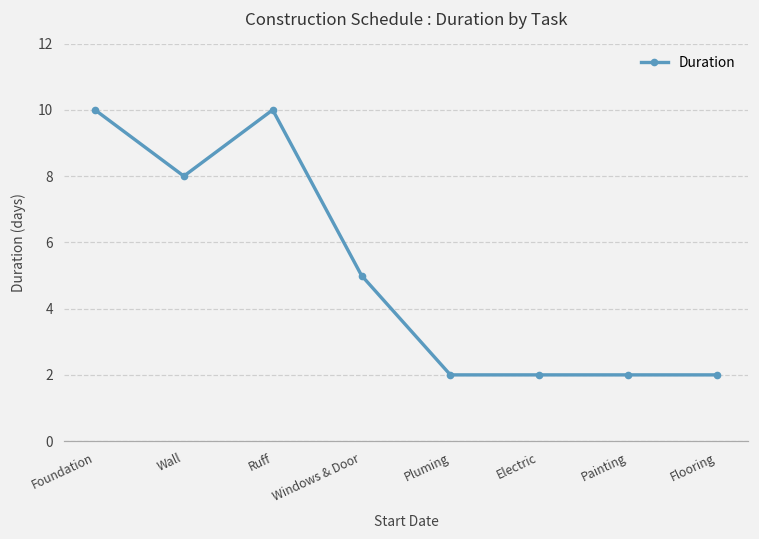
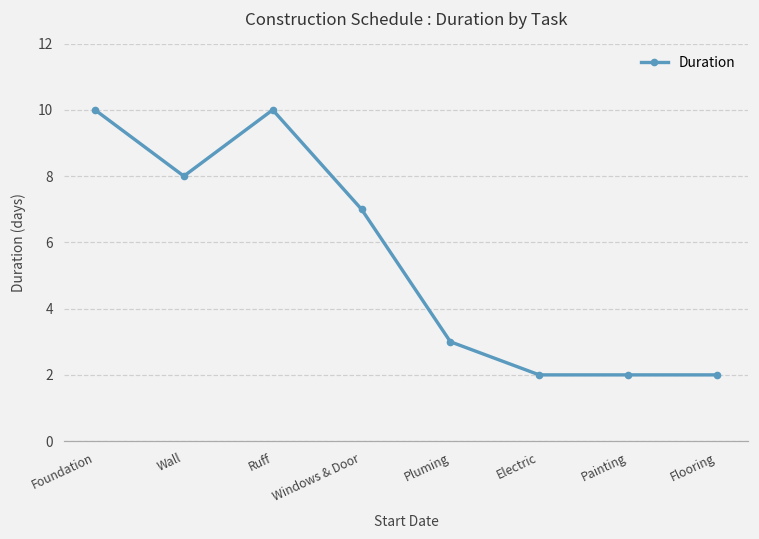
  {
    "Foundation": 10,
    "Wall": 8,
    "Ruff": 10,
-   "Windows & Door": 5,
-   "Pluming": 2,
+   "Windows & Door": 7,
+   "Pluming": 3,
    "Electric": 2,
    "Painting": 2,
    "Flooring": 2
  }
